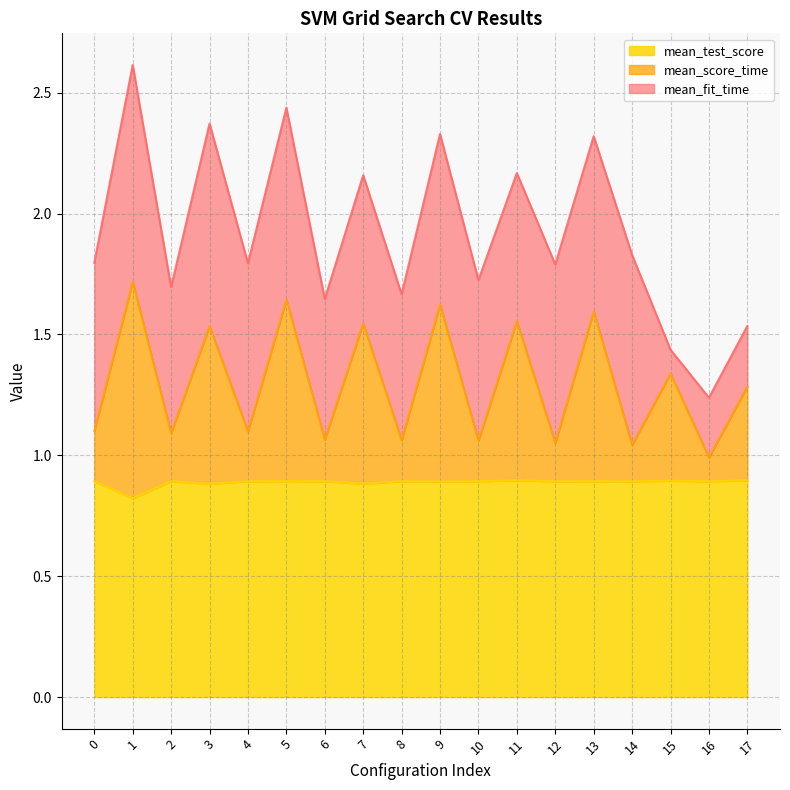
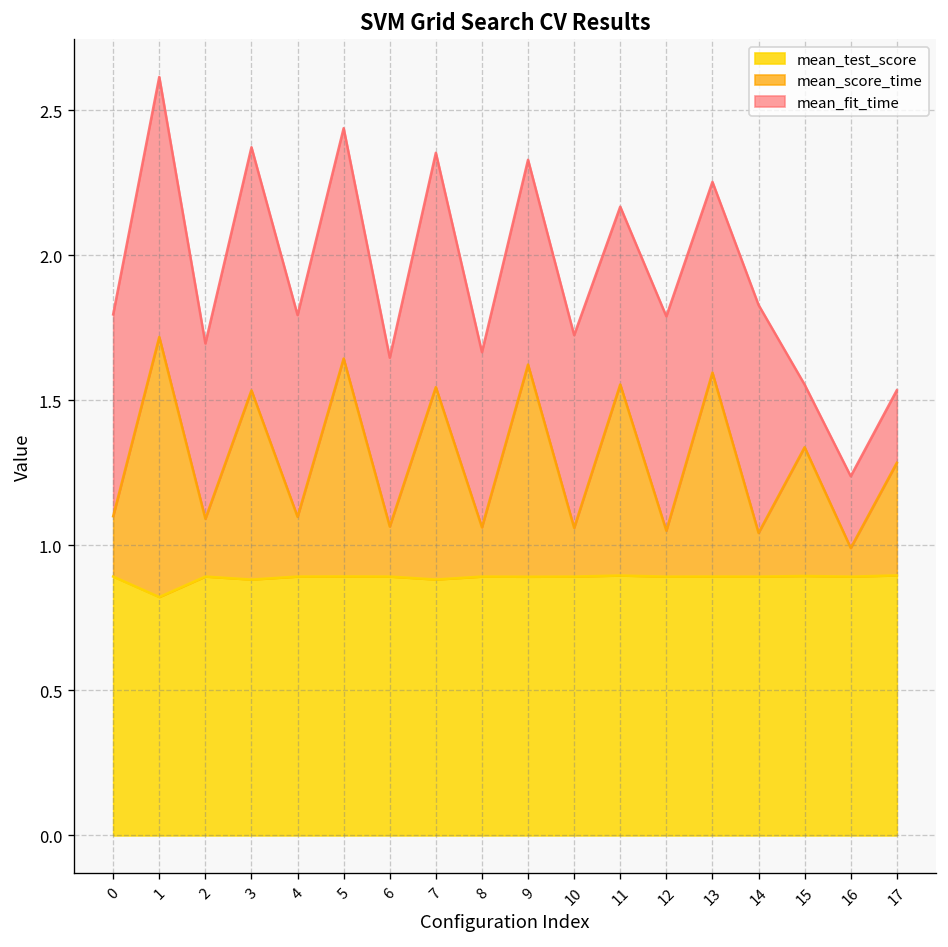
  {
    "mean_fit_time": {
      "0": 0.70,
      "1": 0.90,
      "2": 0.60,
      "3": 0.84,
      "4": 0.70,
      "5": 0.79,
      "6": 0.58,
-     "7": 0.61,
+     "7": 0.81,
      "8": 0.60,
      "9": 0.71,
      "10": 0.66,
      "11": 0.61,
      "12": 0.74,
-     "13": 0.72,
+     "13": 0.66,
      "14": 0.79,
-     "15": 0.10,
+     "15": 0.22,
      "16": 0.25,
      "17": 0.25
    }
  }
